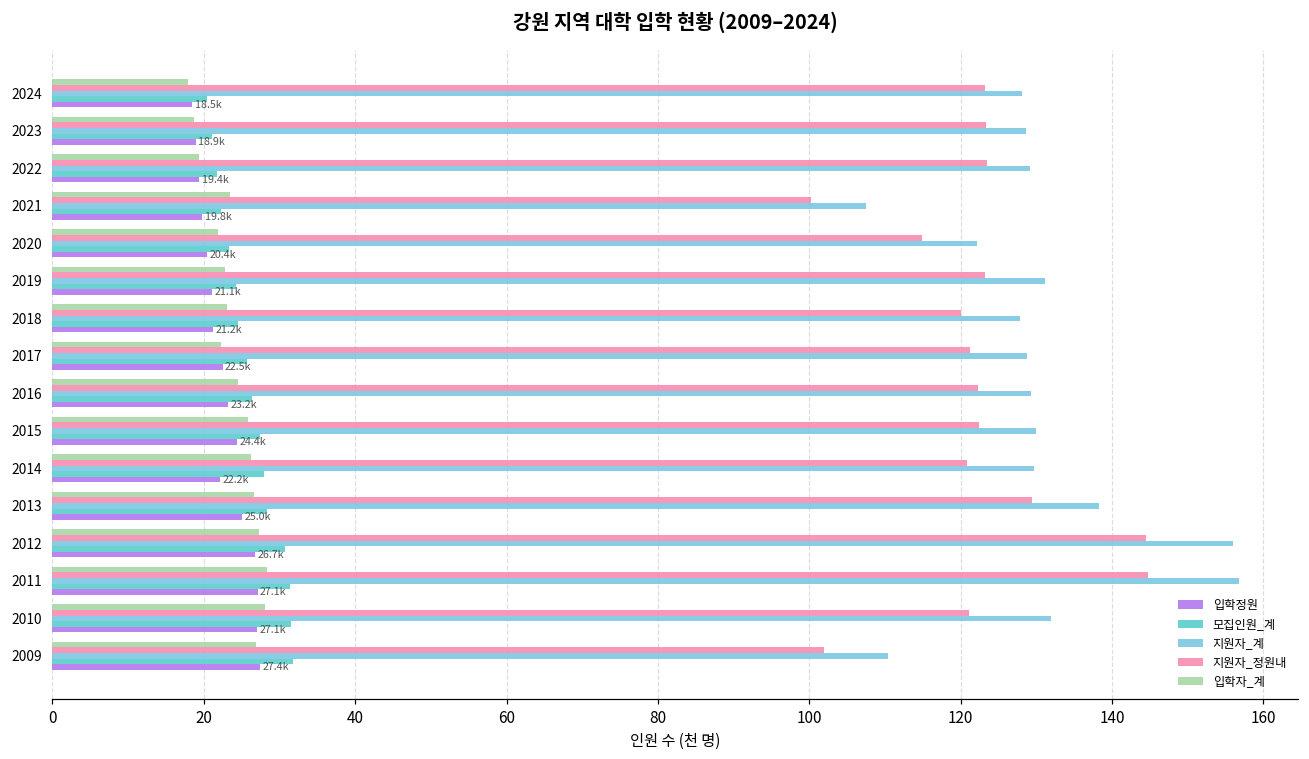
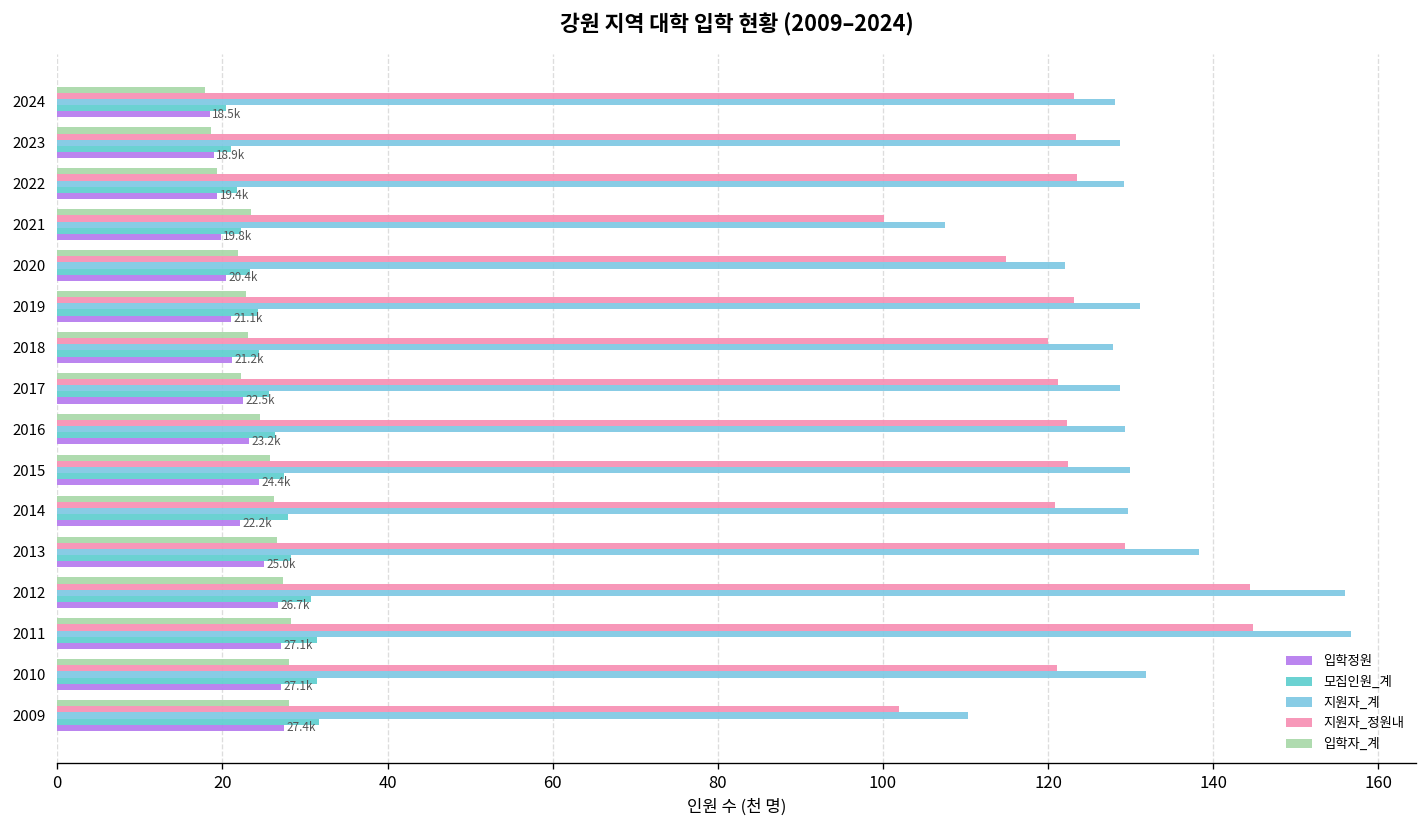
  {
    "입학정원": {
      "2024": "18.5k",
      "2023": "18.9k",
      "2022": "19.4k",
      "2021": "19.8k",
      "2020": "20.4k",
      "2019": "21.1k",
      "2018": "21.2k",
      "2017": "22.5k",
      "2016": "23.2k",
      "2015": "24.4k",
      "2014": "22.2k",
      "2013": "25.0k",
      "2012": "26.7k",
      "2011": "27.1k",
      "2010": "27.1k",
      "2009": "27.4k"
    },
    "지원자_정원내": {
      "2024": "123",
      "2023": "123",
      "2022": "123",
      "2021": "100",
      "2020": "115",
      "2019": "123",
      "2018": "120",
      "2017": "121",
      "2016": "122",
      "2015": "122",
      "2014": "121",
      "2013": "129",
      "2012": "144",
      "2011": "145",
      "2010": "121",
      "2009": "102"
    },
    "입학자_계": {
      "2024": "18",
      "2023": "19",
      "2022": "19",
      "2021": "24",
      "2020": "22",
      "2019": "23",
      "2018": "23",
      "2017": "22",
      "2016": "25",
      "2015": "26",
      "2014": "26",
      "2013": "27",
      "2012": "27",
      "2011": "28",
      "2010": "28",
-     "2009": "27"
+     "2009": "28"
    }
  }
